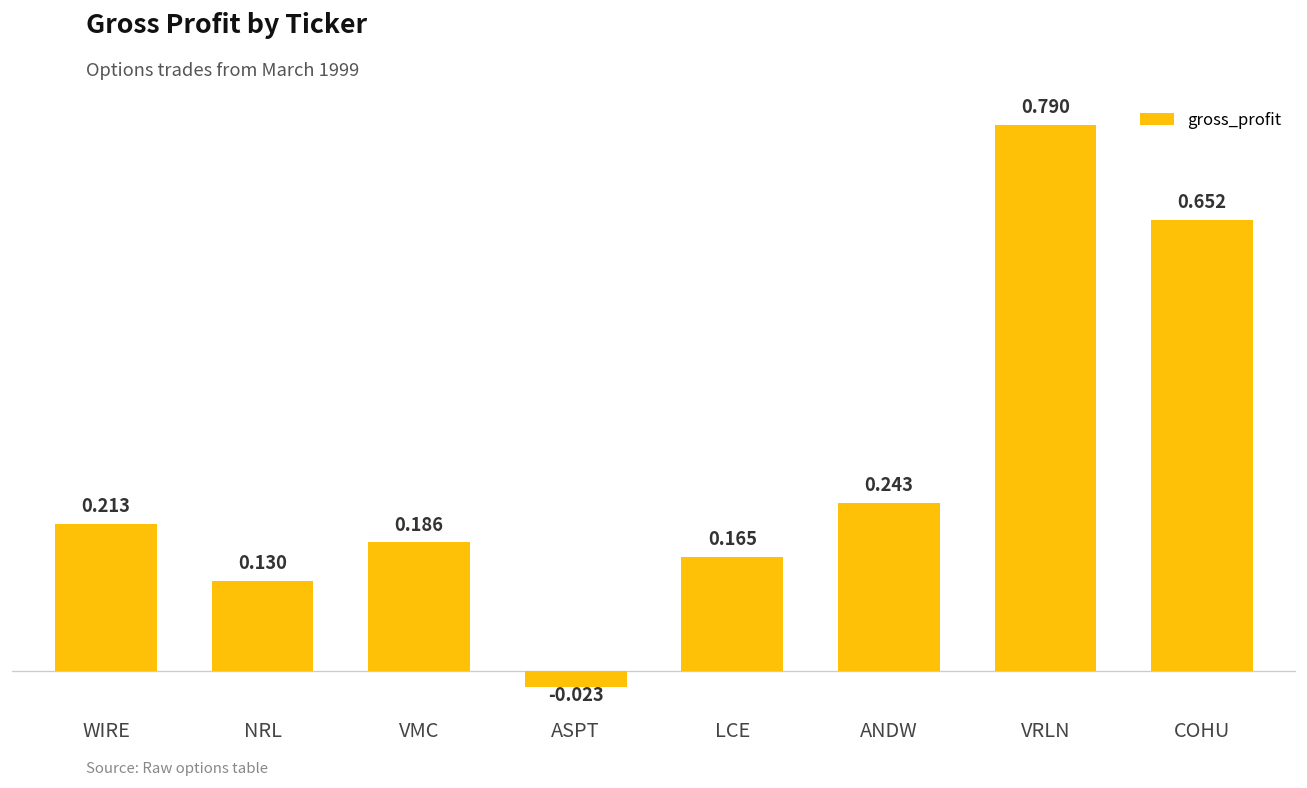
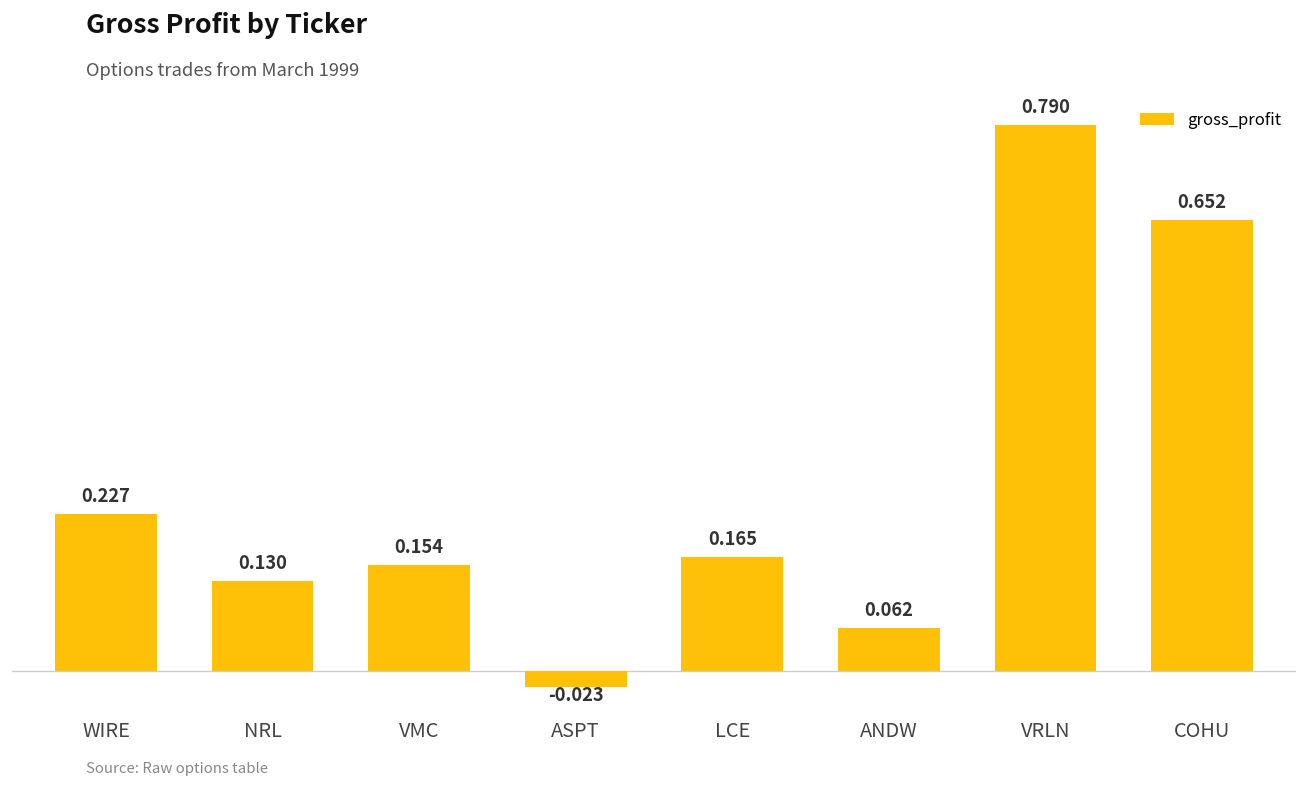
  {
-   "WIRE": 0.213,
+   "WIRE": 0.227,
    "NRL": 0.130,
-   "VMC": 0.186,
+   "VMC": 0.154,
    "ASPT": -0.023,
    "LCE": 0.165,
-   "ANDW": 0.243,
+   "ANDW": 0.062,
    "VRLN": 0.790,
    "COHU": 0.652
  }
